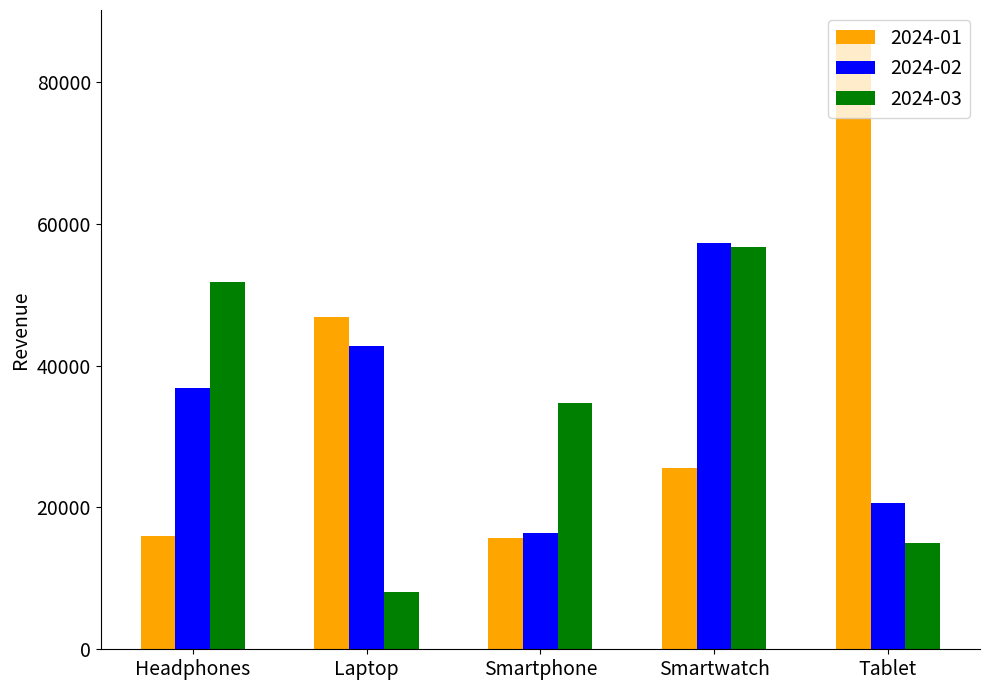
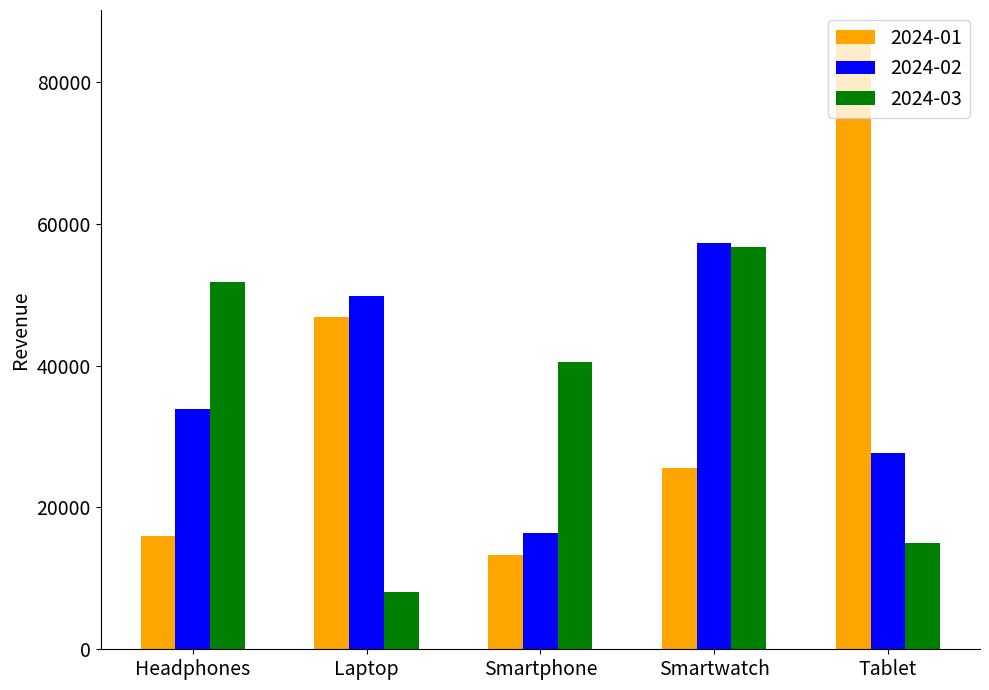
  {
    "2024-01": {
      "Headphones": 16000,
      "Laptop": 47000,
-     "Smartphone": 16000,
+     "Smartphone": 13000,
      "Smartwatch": 26000
    },
    "2024-02": {
-     "Headphones": 37000,
-     "Laptop": 43000,
+     "Headphones": 34000,
+     "Laptop": 50000,
      "Smartphone": 16000,
      "Smartwatch": 57000,
-     "Tablet": 21000
+     "Tablet": 28000
    },
    "2024-03": {
      "Headphones": 52000,
      "Laptop": 8000,
-     "Smartphone": 35000,
+     "Smartphone": 40000,
      "Smartwatch": 57000,
      "Tablet": 15000
    }
  }
